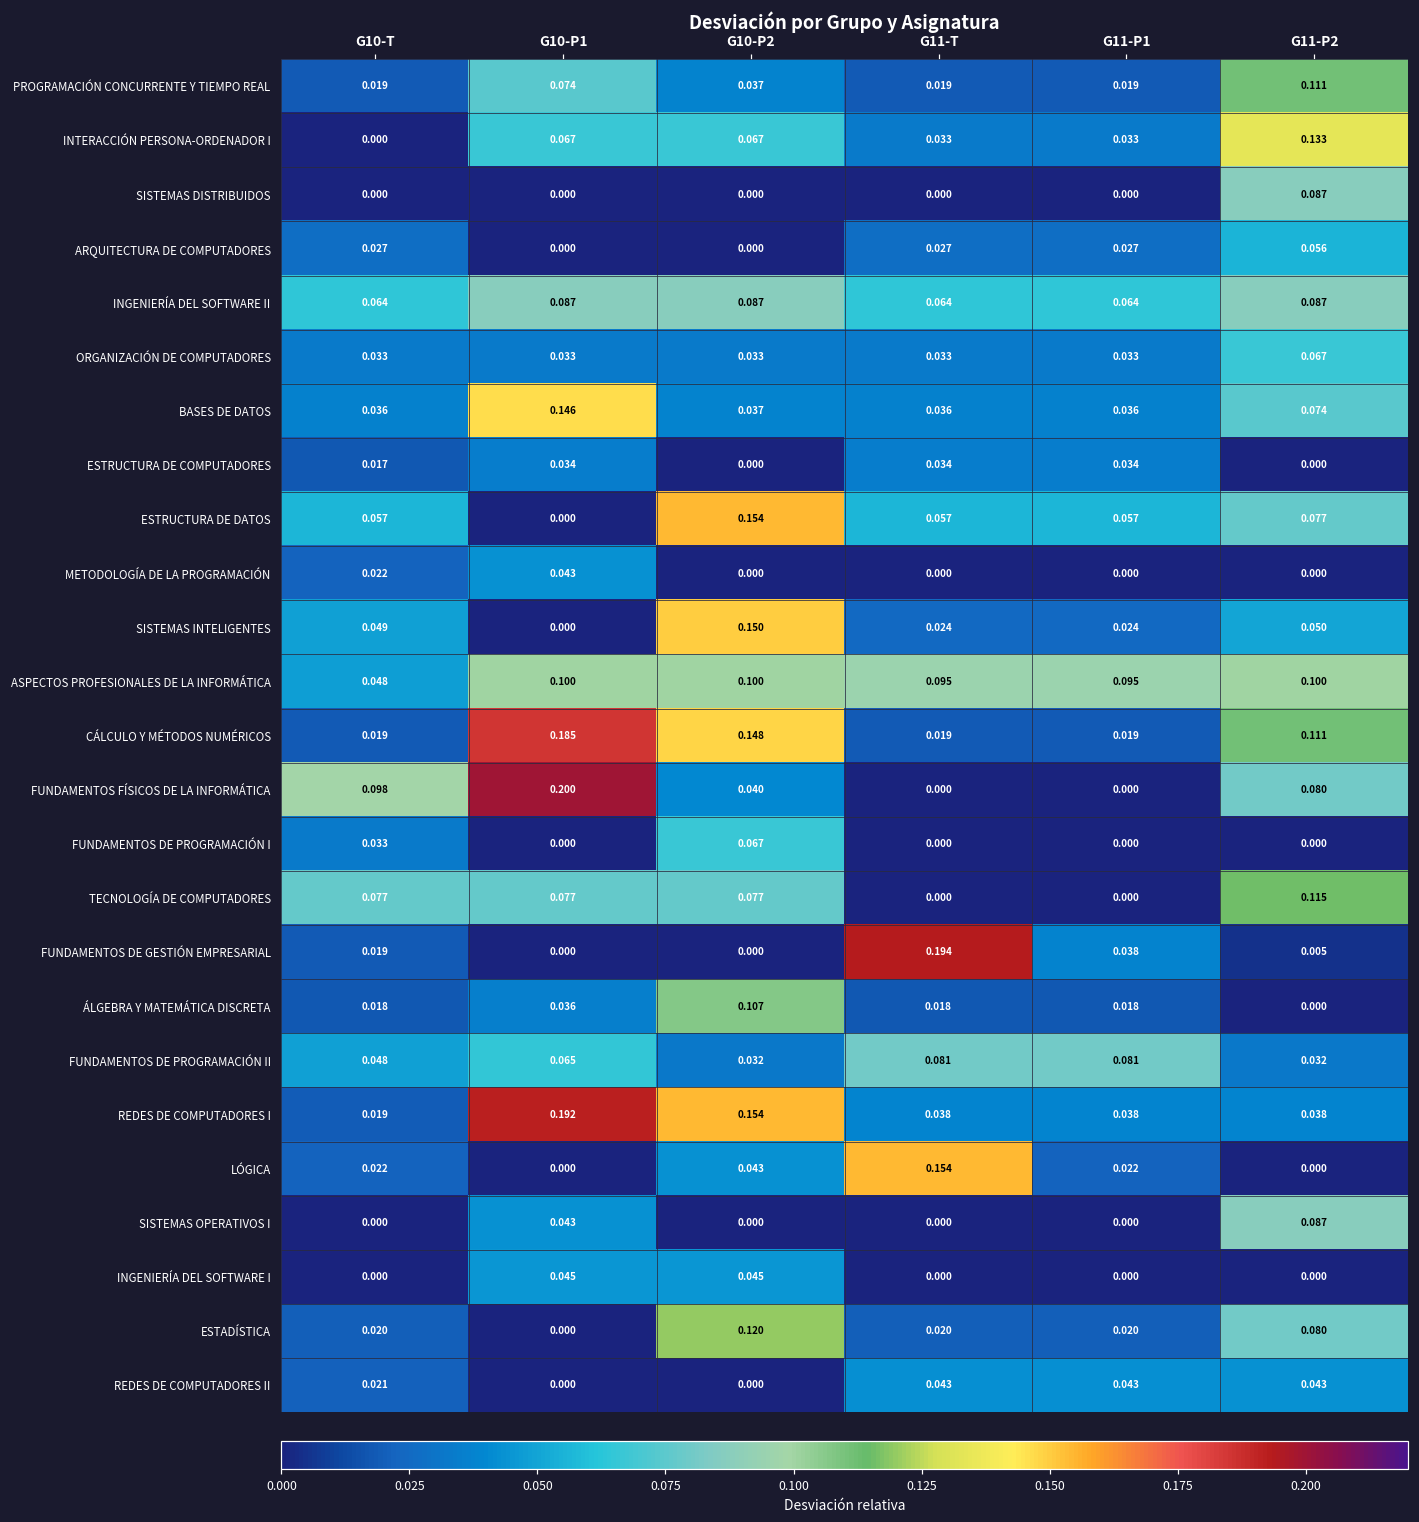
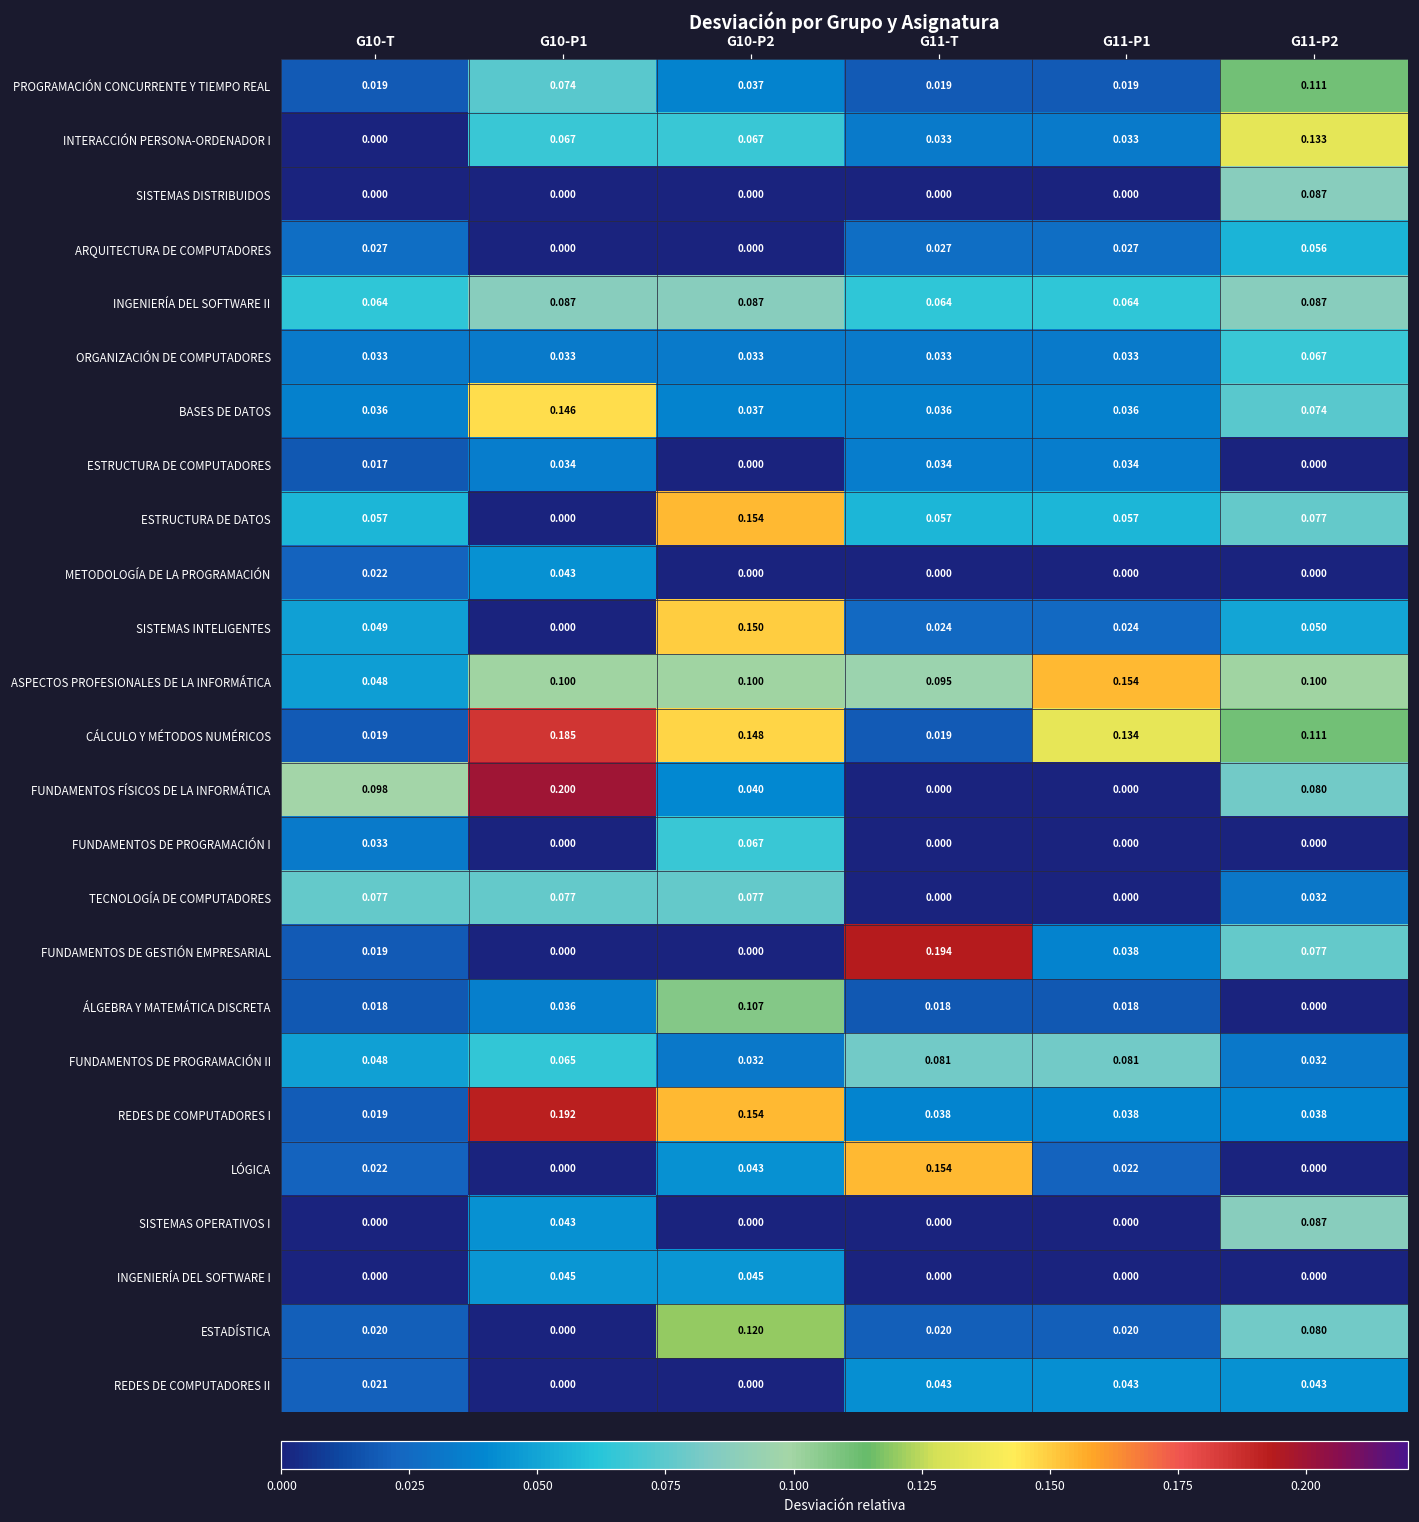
  {
    "PROGRAMACIÓN CONCURRENTE Y TIEMPO REAL": {
      "G10-T": 0.019,
      "G10-P1": 0.074,
      "G10-P2": 0.037,
      "G11-T": 0.019,
      "G11-P1": 0.019,
      "G11-P2": 0.111
    },
    "INTERACCIÓN PERSONA-ORDENADOR I": {
      "G10-T": 0.000,
      "G10-P1": 0.067,
      "G10-P2": 0.067,
      "G11-T": 0.033,
      "G11-P1": 0.033,
      "G11-P2": 0.133
    },
    "SISTEMAS DISTRIBUIDOS": {
      "G10-T": 0.000,
      "G10-P1": 0.000,
      "G10-P2": 0.000,
      "G11-T": 0.000,
      "G11-P1": 0.000,
      "G11-P2": 0.087
    },
    "ARQUITECTURA DE COMPUTADORES": {
      "G10-T": 0.027,
      "G10-P1": 0.000,
      "G10-P2": 0.000,
      "G11-T": 0.027,
      "G11-P1": 0.027,
      "G11-P2": 0.056
    },
    "INGENIERÍA DEL SOFTWARE II": {
      "G10-T": 0.064,
      "G10-P1": 0.087,
      "G10-P2": 0.087,
      "G11-T": 0.064,
      "G11-P1": 0.064,
      "G11-P2": 0.087
    },
    "ORGANIZACIÓN DE COMPUTADORES": {
      "G10-T": 0.033,
      "G10-P1": 0.033,
      "G10-P2": 0.033,
      "G11-T": 0.033,
      "G11-P1": 0.033,
      "G11-P2": 0.067
    },
    "BASES DE DATOS": {
      "G10-T": 0.036,
      "G10-P1": 0.146,
      "G10-P2": 0.037,
      "G11-T": 0.036,
      "G11-P1": 0.036,
      "G11-P2": 0.074
    },
    "ESTRUCTURA DE COMPUTADORES": {
      "G10-T": 0.017,
      "G10-P1": 0.034,
      "G10-P2": 0.000,
      "G11-T": 0.034,
      "G11-P1": 0.034,
      "G11-P2": 0.000
    },
    "ESTRUCTURA DE DATOS": {
      "G10-T": 0.057,
      "G10-P1": 0.000,
      "G10-P2": 0.154,
      "G11-T": 0.057,
      "G11-P1": 0.057,
      "G11-P2": 0.077
    },
    "METODOLOGÍA DE LA PROGRAMACIÓN": {
      "G10-T": 0.022,
      "G10-P1": 0.043,
      "G10-P2": 0.000,
      "G11-T": 0.000,
      "G11-P1": 0.000,
      "G11-P2": 0.000
    },
    "SISTEMAS INTELIGENTES": {
      "G10-T": 0.049,
      "G10-P1": 0.000,
      "G10-P2": 0.150,
      "G11-T": 0.024,
      "G11-P1": 0.024,
      "G11-P2": 0.050
    },
    "ASPECTOS PROFESIONALES DE LA INFORMÁTICA": {
      "G10-T": 0.048,
      "G10-P1": 0.100,
      "G10-P2": 0.100,
      "G11-T": 0.095,
-     "G11-P1": 0.095,
+     "G11-P1": 0.154,
      "G11-P2": 0.100
    },
    "CÁLCULO Y MÉTODOS NUMÉRICOS": {
      "G10-T": 0.019,
      "G10-P1": 0.185,
      "G10-P2": 0.148,
      "G11-T": 0.019,
-     "G11-P1": 0.019,
+     "G11-P1": 0.134,
      "G11-P2": 0.111
    },
    "FUNDAMENTOS FÍSICOS DE LA INFORMÁTICA": {
      "G10-T": 0.098,
      "G10-P1": 0.200,
      "G10-P2": 0.040,
      "G11-T": 0.000,
      "G11-P1": 0.000,
      "G11-P2": 0.080
    },
    "FUNDAMENTOS DE PROGRAMACIÓN I": {
      "G10-T": 0.033,
      "G10-P1": 0.000,
      "G10-P2": 0.067,
      "G11-T": 0.000,
      "G11-P1": 0.000,
      "G11-P2": 0.000
    },
    "TECNOLOGÍA DE COMPUTADORES": {
      "G10-T": 0.077,
      "G10-P1": 0.077,
      "G10-P2": 0.077,
      "G11-T": 0.000,
      "G11-P1": 0.000,
-     "G11-P2": 0.115
+     "G11-P2": 0.032
    },
    "FUNDAMENTOS DE GESTIÓN EMPRESARIAL": {
      "G10-T": 0.019,
      "G10-P1": 0.000,
      "G10-P2": 0.000,
      "G11-T": 0.194,
      "G11-P1": 0.038,
-     "G11-P2": 0.005
+     "G11-P2": 0.077
    },
    "ÁLGEBRA Y MATEMÁTICA DISCRETA": {
      "G10-T": 0.018,
      "G10-P1": 0.036,
      "G10-P2": 0.107,
      "G11-T": 0.018,
      "G11-P1": 0.018,
      "G11-P2": 0.000
    },
    "FUNDAMENTOS DE PROGRAMACIÓN II": {
      "G10-T": 0.048,
      "G10-P1": 0.065,
      "G10-P2": 0.032,
      "G11-T": 0.081,
      "G11-P1": 0.081,
      "G11-P2": 0.032
    },
    "REDES DE COMPUTADORES I": {
      "G10-T": 0.019,
      "G10-P1": 0.192,
      "G10-P2": 0.154,
      "G11-T": 0.038,
      "G11-P1": 0.038,
      "G11-P2": 0.038
    },
    "LÓGICA": {
      "G10-T": 0.022,
      "G10-P1": 0.000,
      "G10-P2": 0.043,
      "G11-T": 0.154,
      "G11-P1": 0.022,
      "G11-P2": 0.000
    },
    "SISTEMAS OPERATIVOS I": {
      "G10-T": 0.000,
      "G10-P1": 0.043,
      "G10-P2": 0.000,
      "G11-T": 0.000,
      "G11-P1": 0.000,
      "G11-P2": 0.087
    },
    "INGENIERÍA DEL SOFTWARE I": {
      "G10-T": 0.000,
      "G10-P1": 0.045,
      "G10-P2": 0.045,
      "G11-T": 0.000,
      "G11-P1": 0.000,
      "G11-P2": 0.000
    },
    "ESTADÍSTICA": {
      "G10-T": 0.020,
      "G10-P1": 0.000,
      "G10-P2": 0.120,
      "G11-T": 0.020,
      "G11-P1": 0.020,
      "G11-P2": 0.080
    },
    "REDES DE COMPUTADORES II": {
      "G10-T": 0.021,
      "G10-P1": 0.000,
      "G10-P2": 0.000,
      "G11-T": 0.043,
      "G11-P1": 0.043,
      "G11-P2": 0.043
    }
  }
